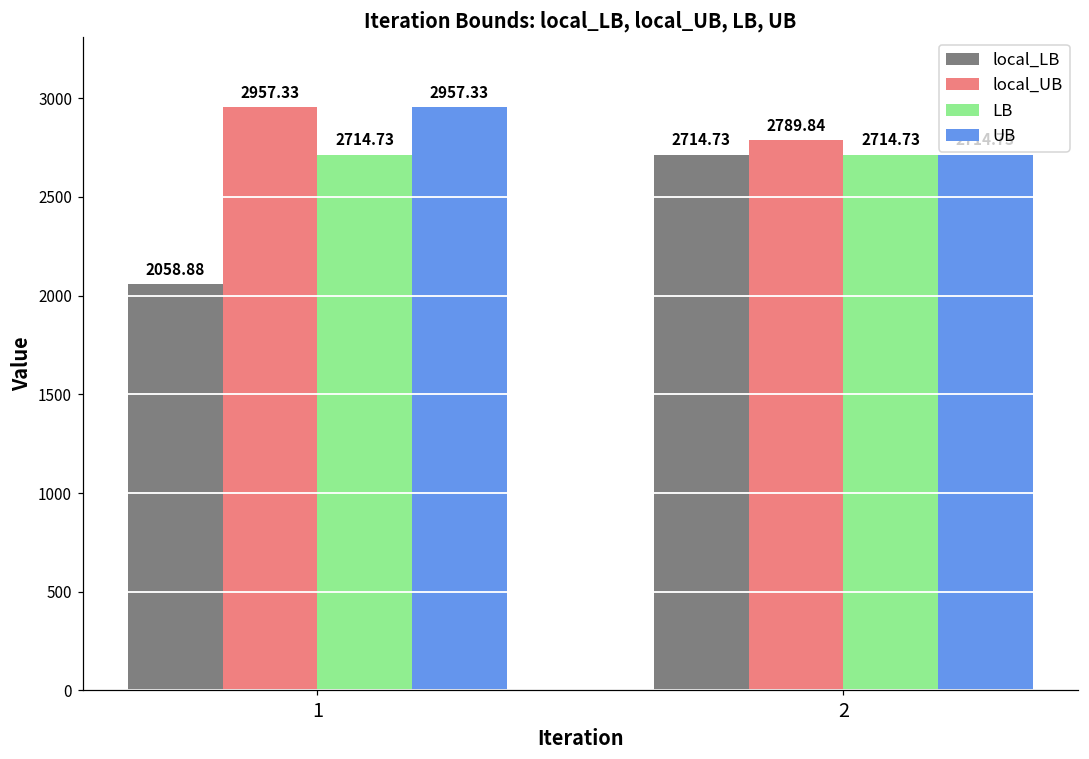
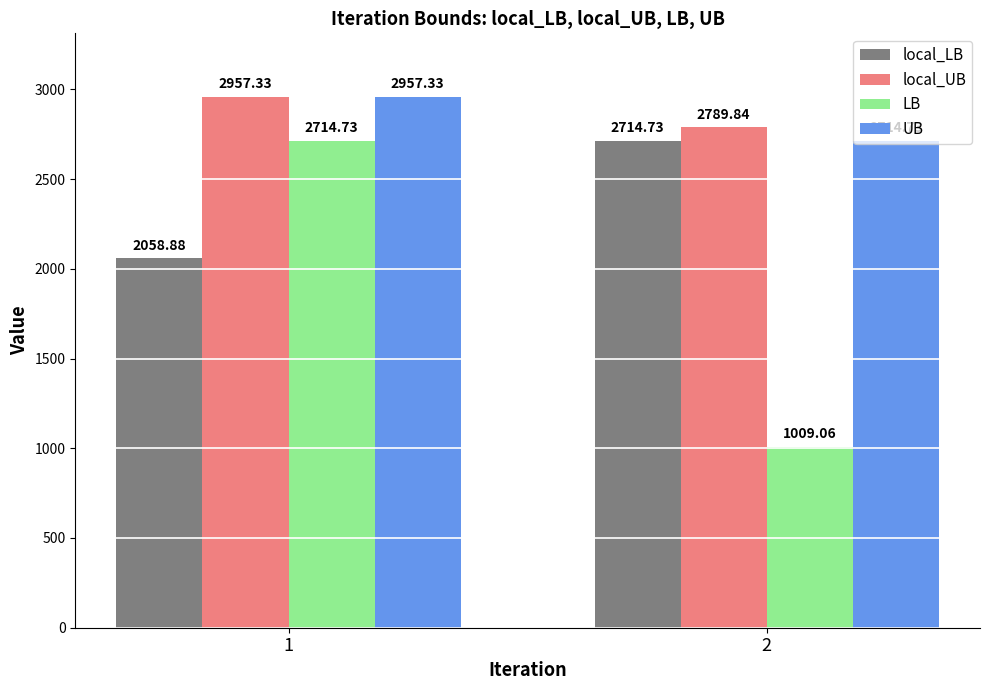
  {
    "local_LB": {
      "1": 2058.88,
      "2": 2714.73
    },
    "local_UB": {
      "1": 2957.33,
      "2": 2789.84
    },
    "LB": {
      "1": 2714.73,
-     "2": 2714.73
+     "2": 1009.06
    },
    "UB": {
      "1": 2957.33
    }
  }
